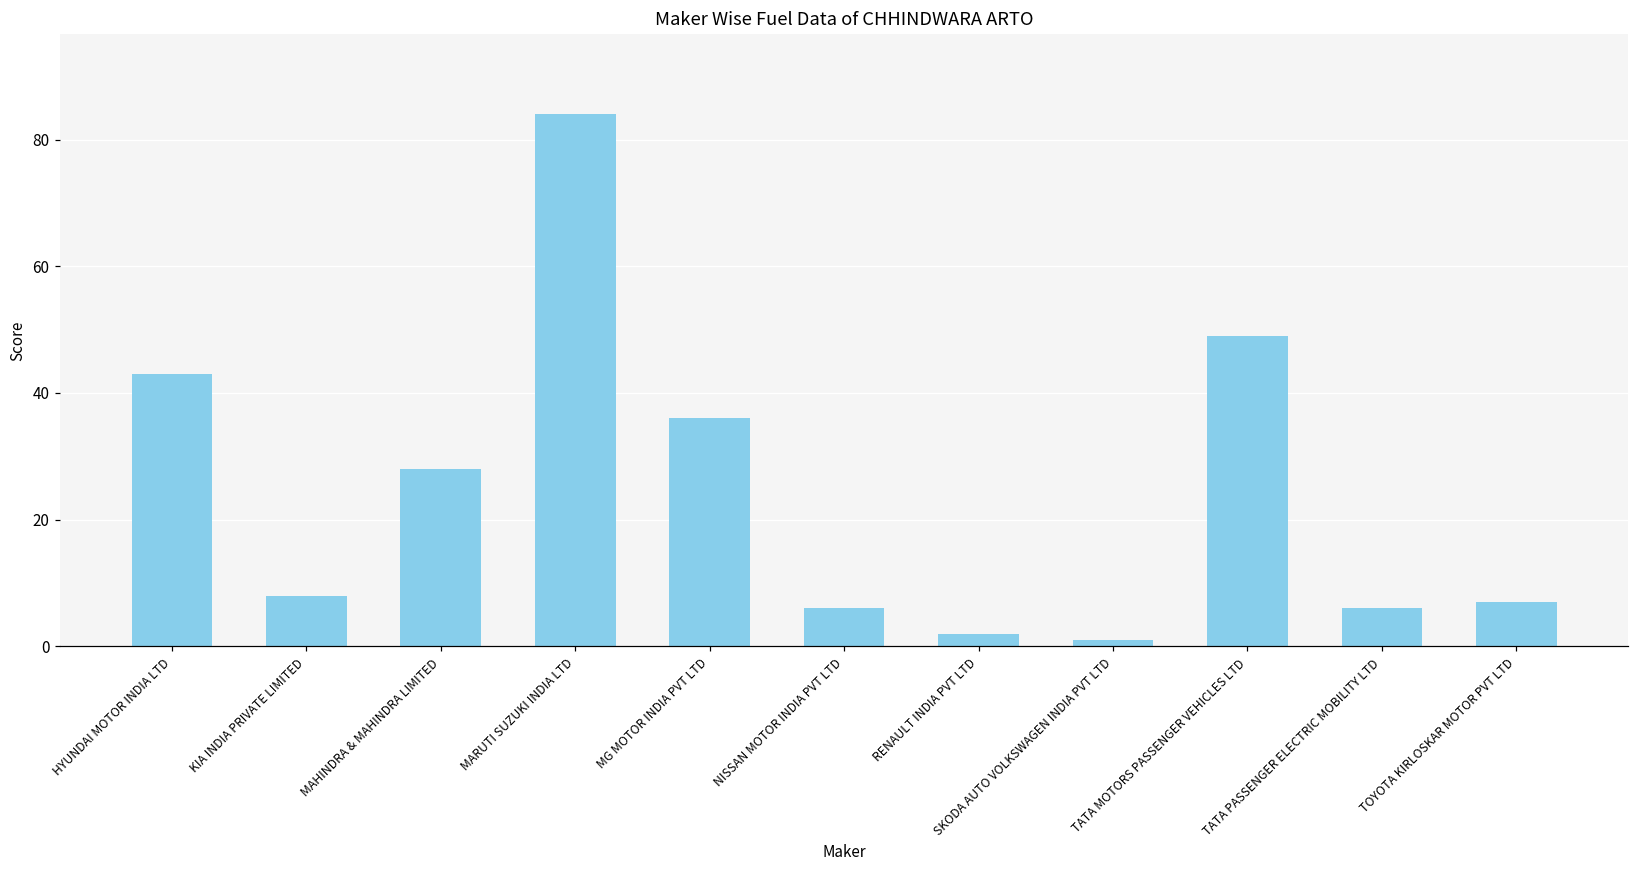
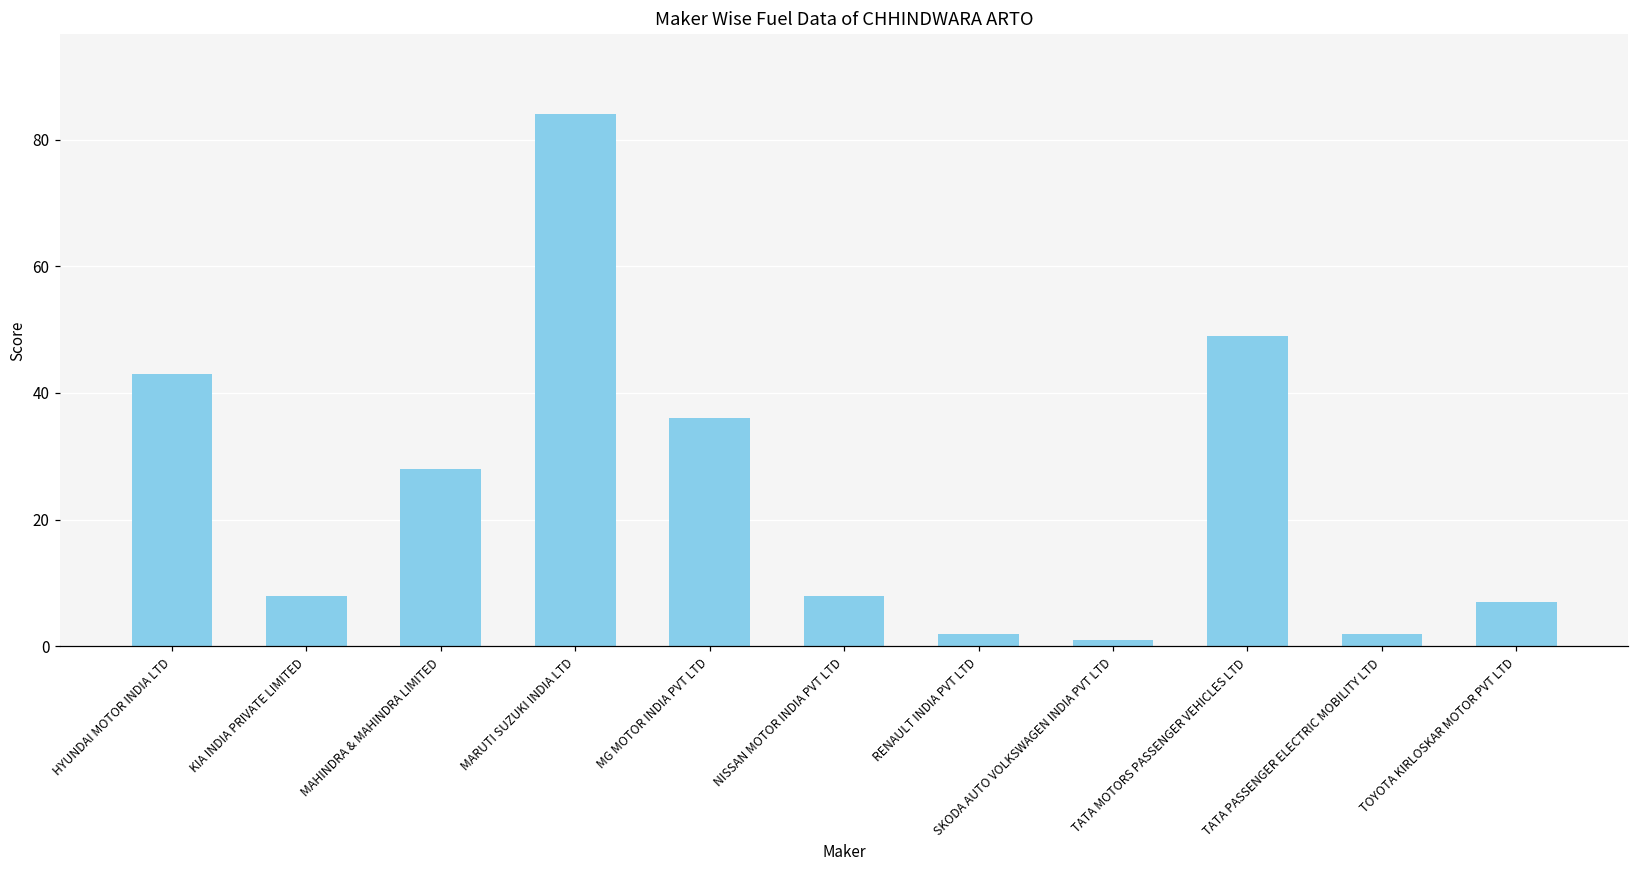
  {
    "HYUNDAI MOTOR INDIA LTD": 43,
    "KIA INDIA PRIVATE LIMITED": 8,
    "MAHINDRA & MAHINDRA LIMITED": 28,
    "MARUTI SUZUKI INDIA LTD": 84,
    "MG MOTOR INDIA PVT LTD": 36,
-   "NISSAN MOTOR INDIA PVT LTD": 6,
+   "NISSAN MOTOR INDIA PVT LTD": 8,
    "RENAULT INDIA PVT LTD": 2,
    "SKODA AUTO VOLKSWAGEN INDIA PVT LTD": 1,
    "TATA MOTORS PASSENGER VEHICLES LTD": 49,
-   "TATA PASSENGER ELECTRIC MOBILITY LTD": 6,
+   "TATA PASSENGER ELECTRIC MOBILITY LTD": 2,
    "TOYOTA KIRLOSKAR MOTOR PVT LTD": 7
  }
